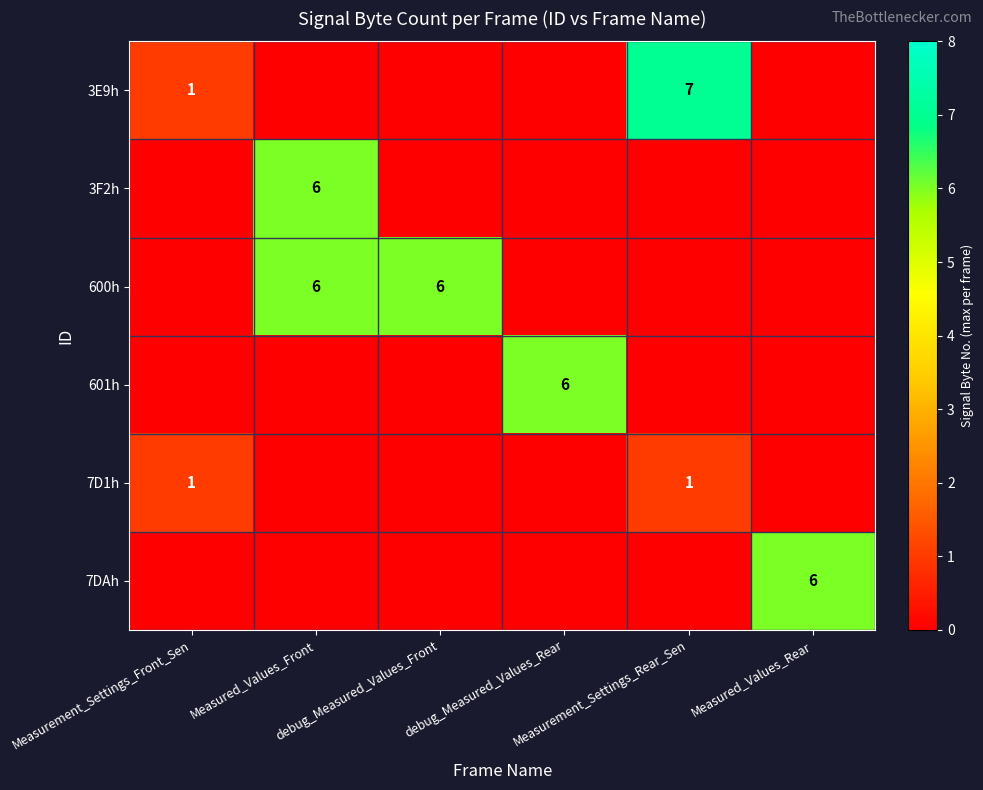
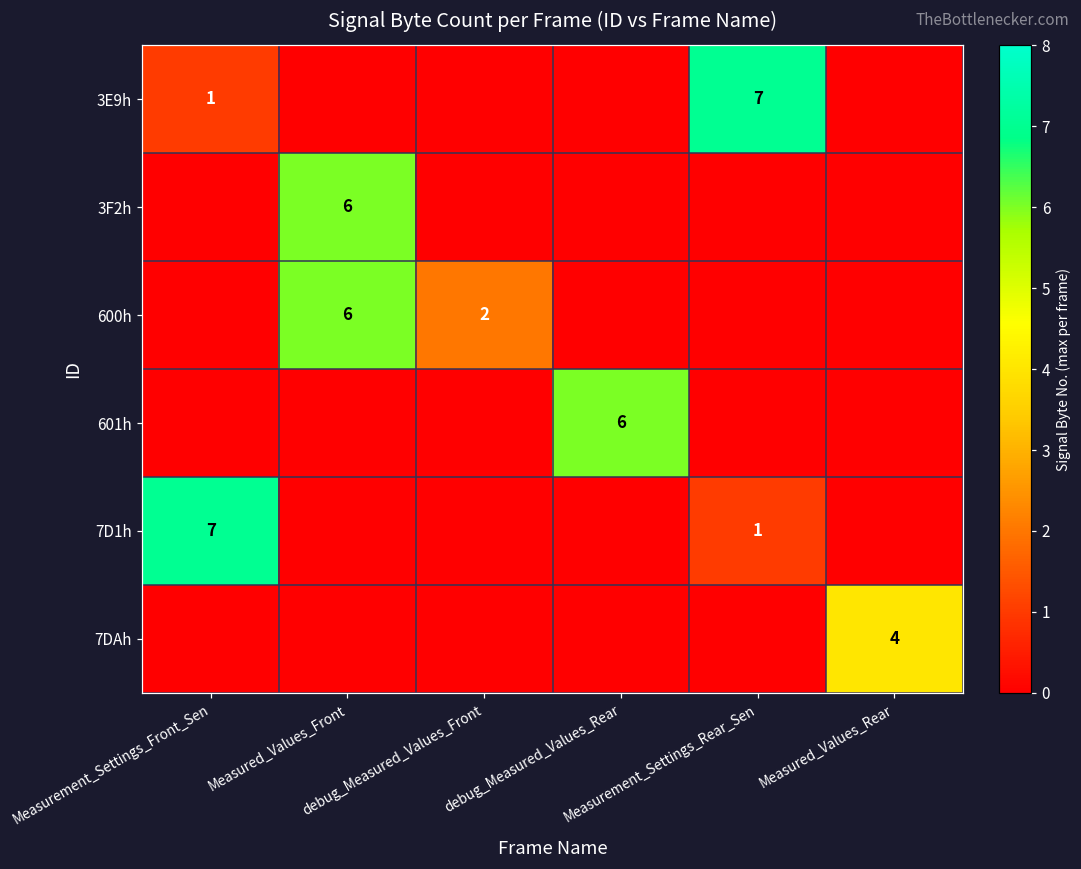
  {
    "3E9h": {
      "Measurement_Settings_Front_Sen": 1,
      "Measurement_Settings_Rear_Sen": 7
    },
    "3F2h": {
      "Measured_Values_Front": 6
    },
    "600h": {
      "Measured_Values_Front": 6,
-     "debug_Measured_Values_Front": 6
+     "debug_Measured_Values_Front": 2
    },
    "601h": {
      "debug_Measured_Values_Rear": 6
    },
    "7D1h": {
-     "Measurement_Settings_Front_Sen": 1,
+     "Measurement_Settings_Front_Sen": 7,
      "Measurement_Settings_Rear_Sen": 1
    },
    "7DAh": {
-     "Measured_Values_Rear": 6
+     "Measured_Values_Rear": 4
    }
  }
